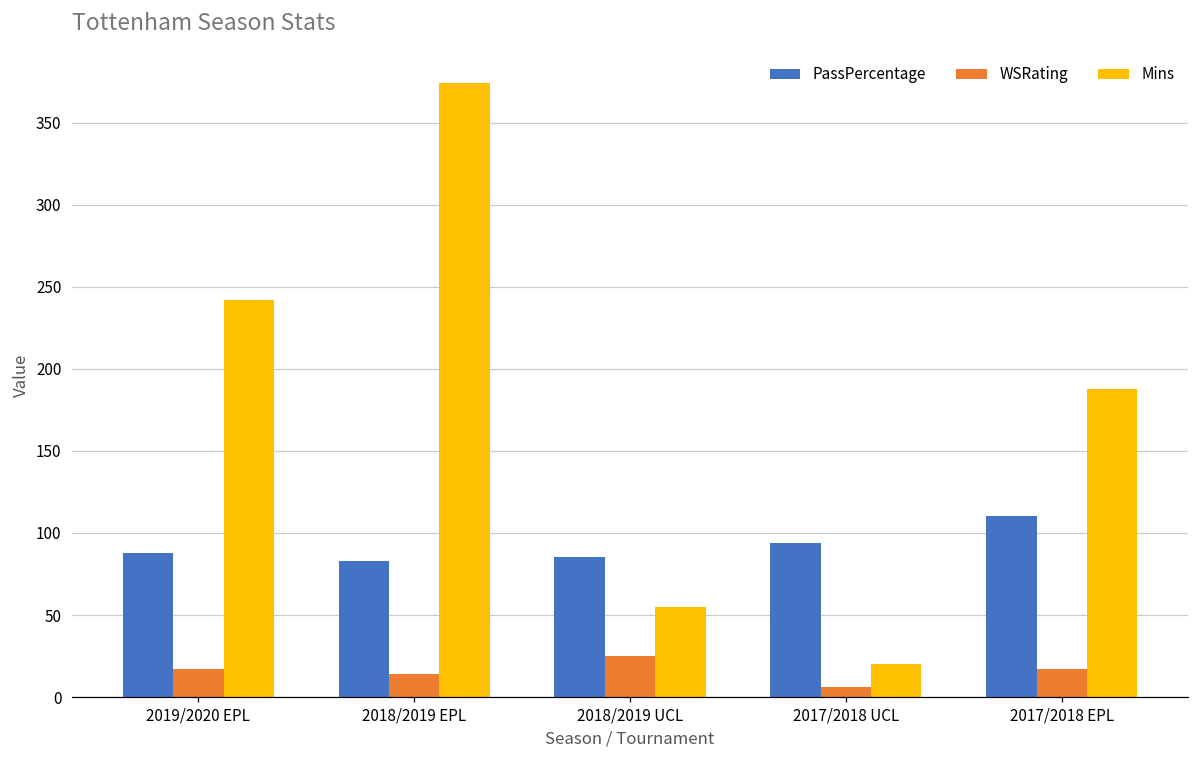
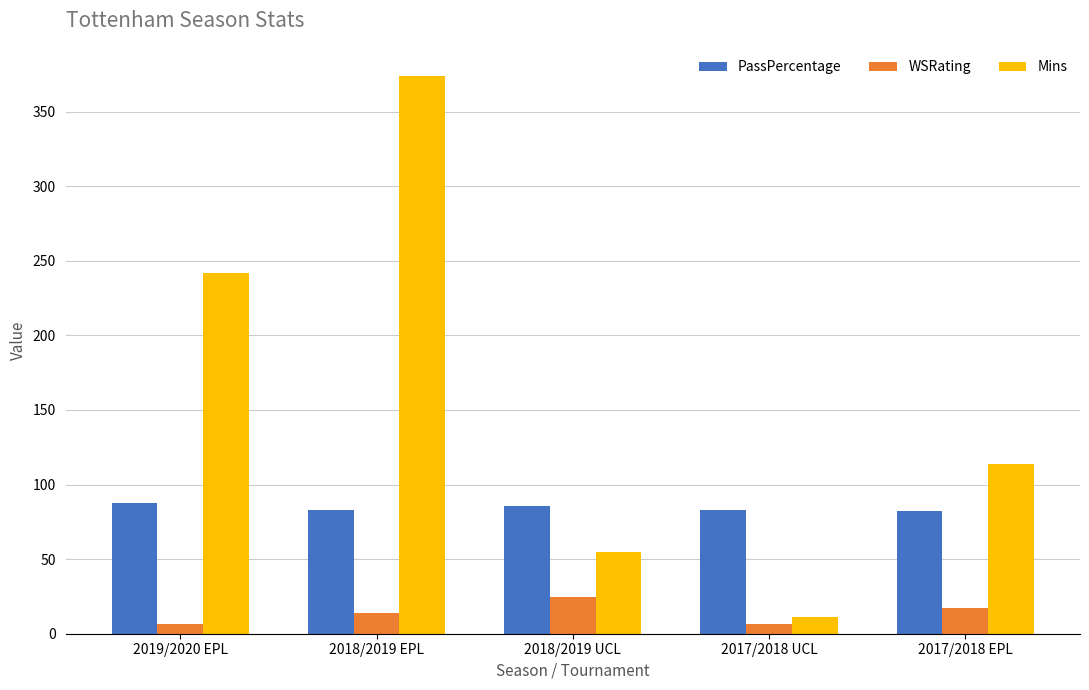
  {
    "PassPercentage": {
      "2019/2020 EPL": 88,
      "2018/2019 EPL": 83,
      "2018/2019 UCL": 86,
-     "2017/2018 UCL": 94,
-     "2017/2018 EPL": 110
+     "2017/2018 UCL": 83,
+     "2017/2018 EPL": 83
    },
    "WSRating": {
-     "2019/2020 EPL": 17,
+     "2019/2020 EPL": 7,
      "2018/2019 EPL": 14,
      "2018/2019 UCL": 25,
      "2017/2018 UCL": 6,
      "2017/2018 EPL": 17
    },
    "Mins": {
      "2019/2020 EPL": 242,
      "2018/2019 EPL": 374,
      "2018/2019 UCL": 55,
-     "2017/2018 UCL": 20,
-     "2017/2018 EPL": 188
+     "2017/2018 UCL": 11,
+     "2017/2018 EPL": 114
    }
  }
